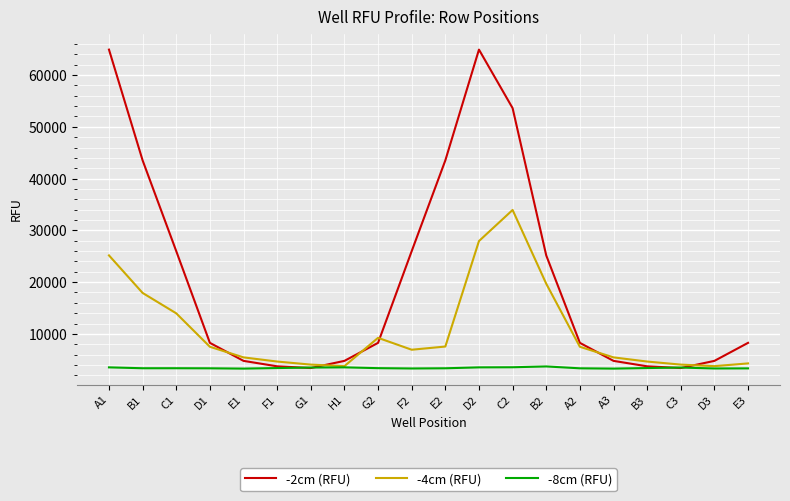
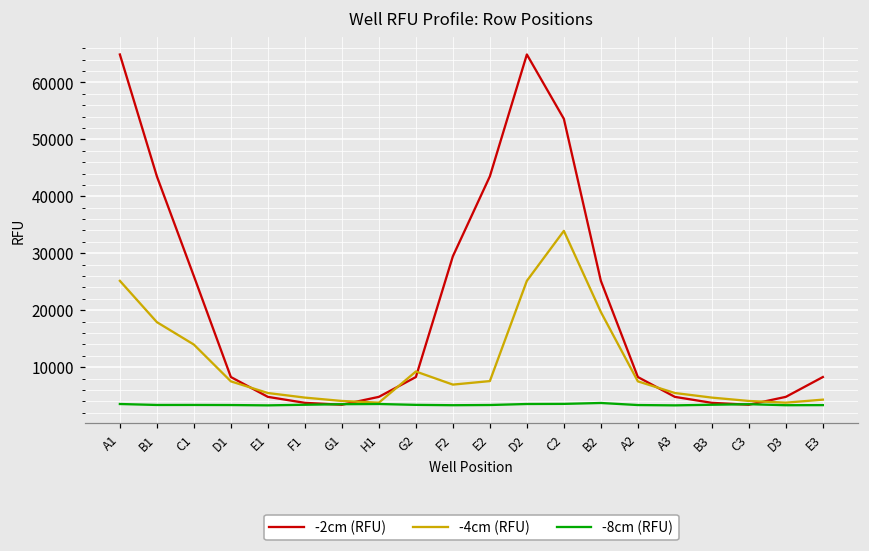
  {
    "-2cm (RFU)": {
      "A1": 65000,
      "B1": 44000,
      "C1": 26000,
      "D1": 8000,
      "E1": 5000,
      "H1": 5000,
      "G2": 8000,
-     "F2": 26000,
+     "F2": 29000,
      "E2": 44000,
      "D2": 65000,
      "C2": 54000,
      "B2": 25000,
      "A2": 8000,
      "A3": 5000,
      "D3": 5000,
      "E3": 8000
    },
    "-4cm (RFU)": {
      "A1": 25000,
      "B1": 18000,
      "C1": 14000,
      "D1": 8000,
      "E1": 5000,
      "F1": 5000,
      "G1": 4000,
      "G2": 9000,
      "F2": 7000,
      "E2": 8000,
-     "D2": 28000,
+     "D2": 25000,
      "C2": 34000,
      "B2": 20000,
      "A2": 8000,
      "A3": 5000,
      "B3": 5000,
      "C3": 4000,
      "E3": 4000
    },
    "-8cm (RFU)": {
      "A1": 4000,
      "B1": 3000,
      "C1": 3000,
      "D1": 3000,
      "E1": 3000,
      "G2": 3000,
      "F2": 3000,
      "E2": 3000,
      "D2": 4000,
      "C2": 4000,
      "B2": 4000,
      "A2": 3000,
      "A3": 3000,
      "E3": 3000
    }
  }
